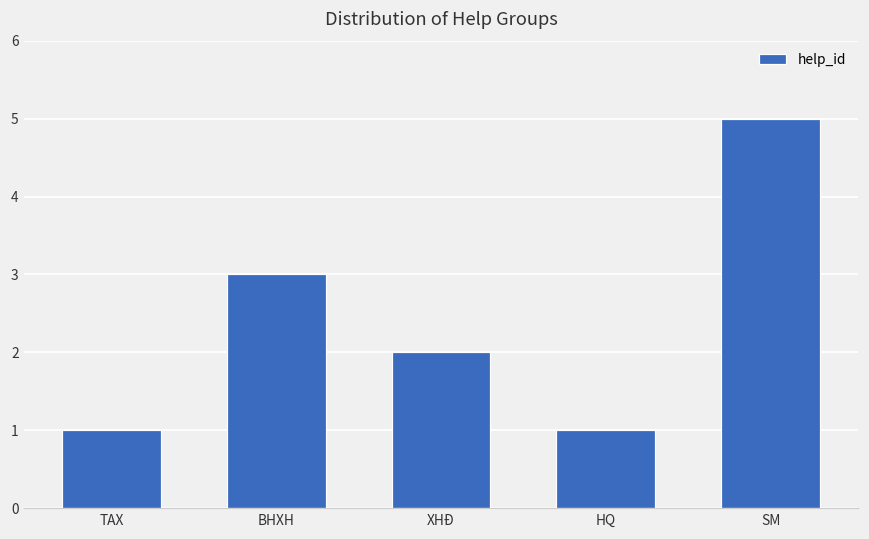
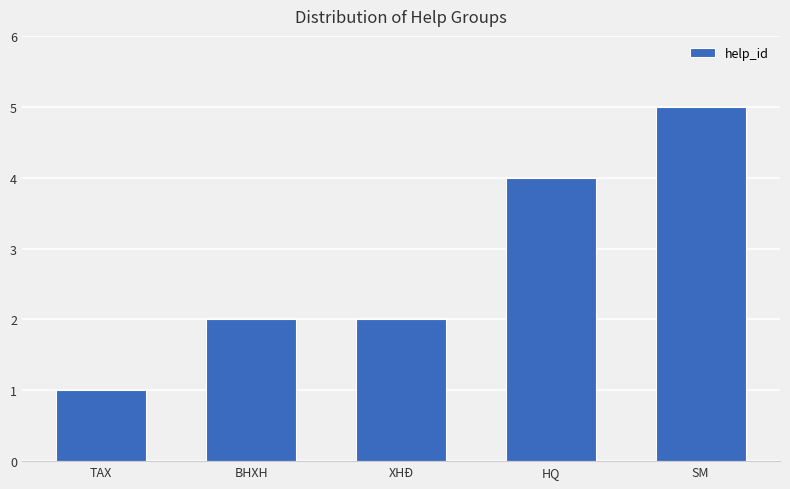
  {
    "TAX": 1,
-   "BHXH": 3,
+   "BHXH": 2,
    "XHĐ": 2,
-   "HQ": 1,
+   "HQ": 4,
    "SM": 5
  }
